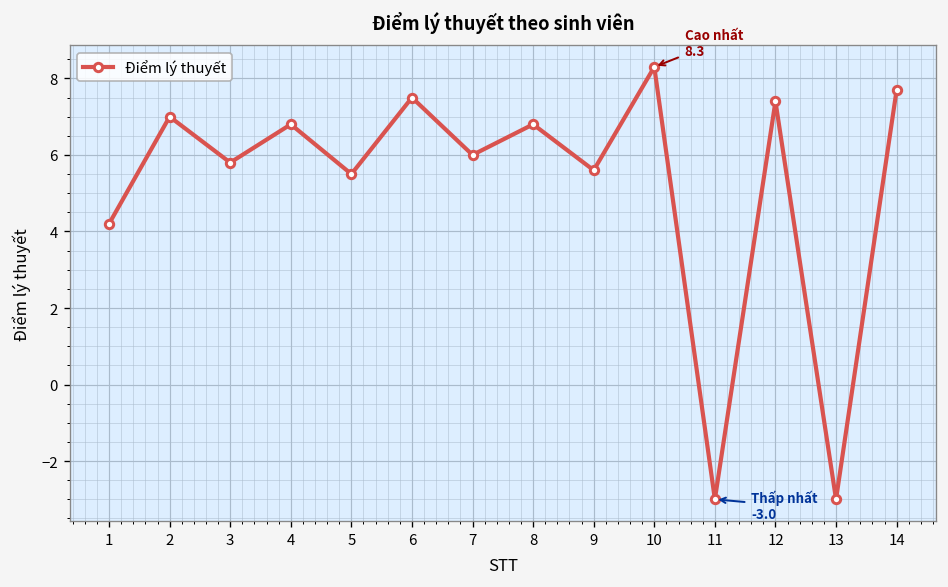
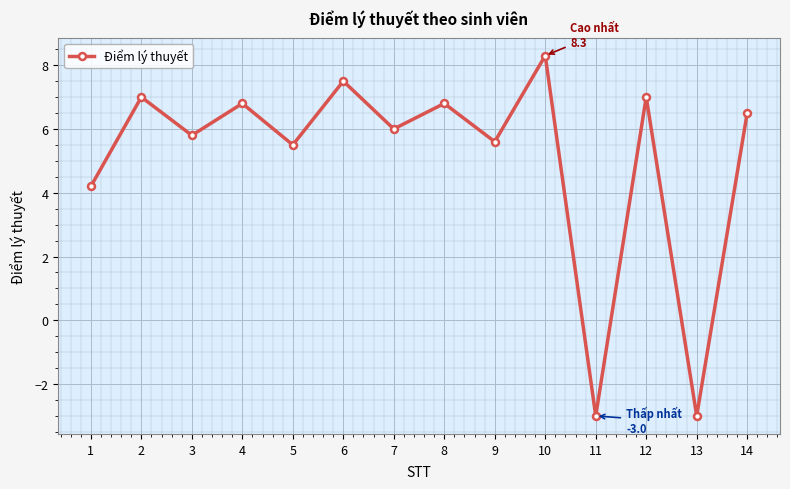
  {
    "1": 4.2,
    "2": 7.0,
    "3": 5.8,
    "4": 6.8,
    "5": 5.5,
    "6": 7.5,
    "7": 6.0,
    "8": 6.8,
    "9": 5.6,
-   "12": 7.4,
+   "12": 7.0,
    "13": -3.0,
-   "14": 7.7
+   "14": 6.5
  }
